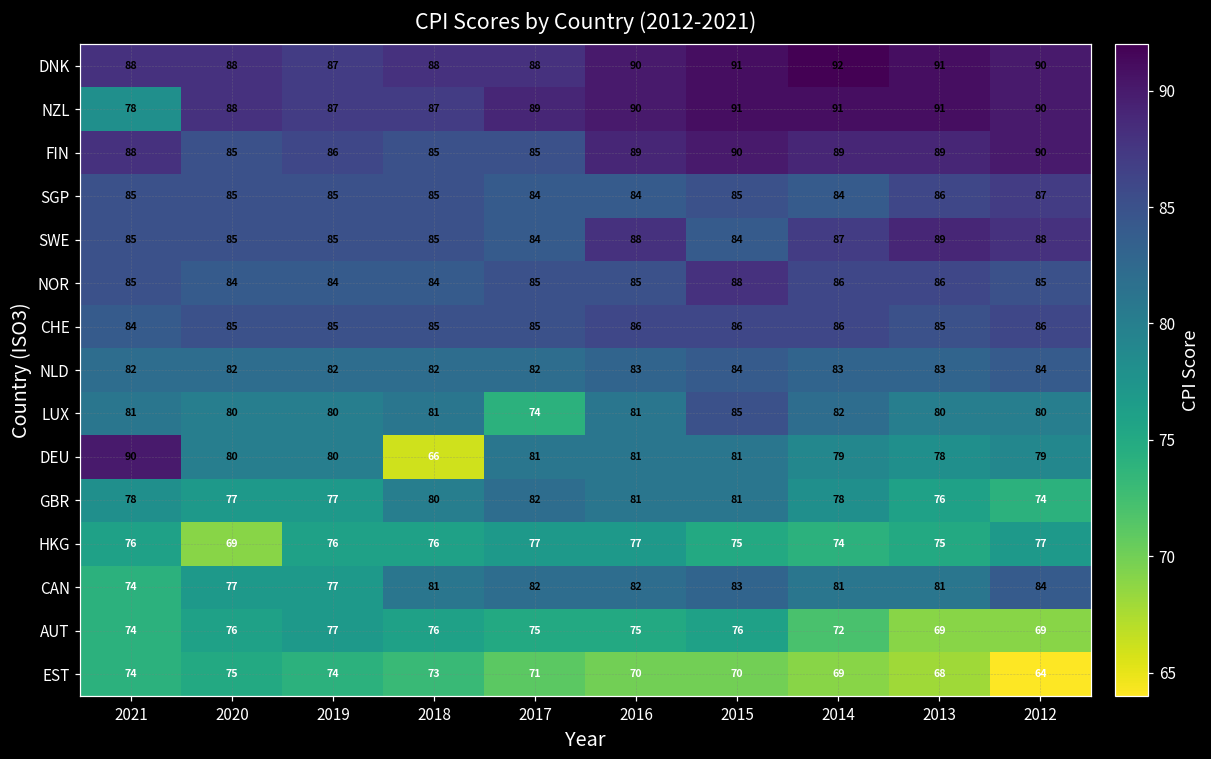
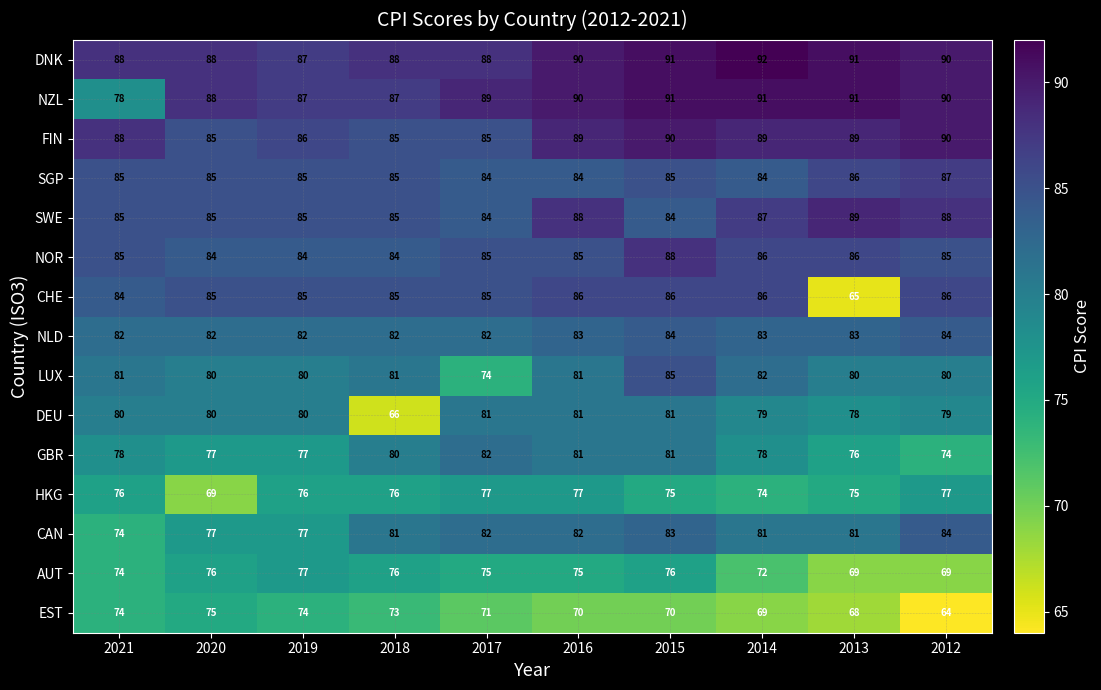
  {
    "DNK": {
      "2021": 88,
      "2020": 88,
      "2019": 87,
      "2018": 88,
      "2017": 88,
      "2016": 90,
      "2015": 91,
      "2014": 92,
      "2013": 91,
      "2012": 90
    },
    "NZL": {
      "2021": 78,
      "2020": 88,
      "2019": 87,
      "2018": 87,
      "2017": 89,
      "2016": 90,
      "2015": 91,
      "2014": 91,
      "2013": 91,
      "2012": 90
    },
    "FIN": {
      "2021": 88,
      "2020": 85,
      "2019": 86,
      "2018": 85,
      "2017": 85,
      "2016": 89,
      "2015": 90,
      "2014": 89,
      "2013": 89,
      "2012": 90
    },
    "SGP": {
      "2021": 85,
      "2020": 85,
      "2019": 85,
      "2018": 85,
      "2017": 84,
      "2016": 84,
      "2015": 85,
      "2014": 84,
      "2013": 86,
      "2012": 87
    },
    "SWE": {
      "2021": 85,
      "2020": 85,
      "2019": 85,
      "2018": 85,
      "2017": 84,
      "2016": 88,
      "2015": 84,
      "2014": 87,
      "2013": 89,
      "2012": 88
    },
    "NOR": {
      "2021": 85,
      "2020": 84,
      "2019": 84,
      "2018": 84,
      "2017": 85,
      "2016": 85,
      "2015": 88,
      "2014": 86,
      "2013": 86,
      "2012": 85
    },
    "CHE": {
      "2021": 84,
      "2020": 85,
      "2019": 85,
      "2018": 85,
      "2017": 85,
      "2016": 86,
      "2015": 86,
      "2014": 86,
-     "2013": 85,
+     "2013": 65,
      "2012": 86
    },
    "NLD": {
      "2021": 82,
      "2020": 82,
      "2019": 82,
      "2018": 82,
      "2017": 82,
      "2016": 83,
      "2015": 84,
      "2014": 83,
      "2013": 83,
      "2012": 84
    },
    "LUX": {
      "2021": 81,
      "2020": 80,
      "2019": 80,
      "2018": 81,
      "2017": 74,
      "2016": 81,
      "2015": 85,
      "2014": 82,
      "2013": 80,
      "2012": 80
    },
    "DEU": {
-     "2021": 90,
+     "2021": 80,
      "2020": 80,
      "2019": 80,
      "2018": 66,
      "2017": 81,
      "2016": 81,
      "2015": 81,
      "2014": 79,
      "2013": 78,
      "2012": 79
    },
    "GBR": {
      "2021": 78,
      "2020": 77,
      "2019": 77,
      "2018": 80,
      "2017": 82,
      "2016": 81,
      "2015": 81,
      "2014": 78,
      "2013": 76,
      "2012": 74
    },
    "HKG": {
      "2021": 76,
      "2020": 69,
      "2019": 76,
      "2018": 76,
      "2017": 77,
      "2016": 77,
      "2015": 75,
      "2014": 74,
      "2013": 75,
      "2012": 77
    },
    "CAN": {
      "2021": 74,
      "2020": 77,
      "2019": 77,
      "2018": 81,
      "2017": 82,
      "2016": 82,
      "2015": 83,
      "2014": 81,
      "2013": 81,
      "2012": 84
    },
    "AUT": {
      "2021": 74,
      "2020": 76,
      "2019": 77,
      "2018": 76,
      "2017": 75,
      "2016": 75,
      "2015": 76,
      "2014": 72,
      "2013": 69,
      "2012": 69
    },
    "EST": {
      "2021": 74,
      "2020": 75,
      "2019": 74,
      "2018": 73,
      "2017": 71,
      "2016": 70,
      "2015": 70,
      "2014": 69,
      "2013": 68,
      "2012": 64
    }
  }
